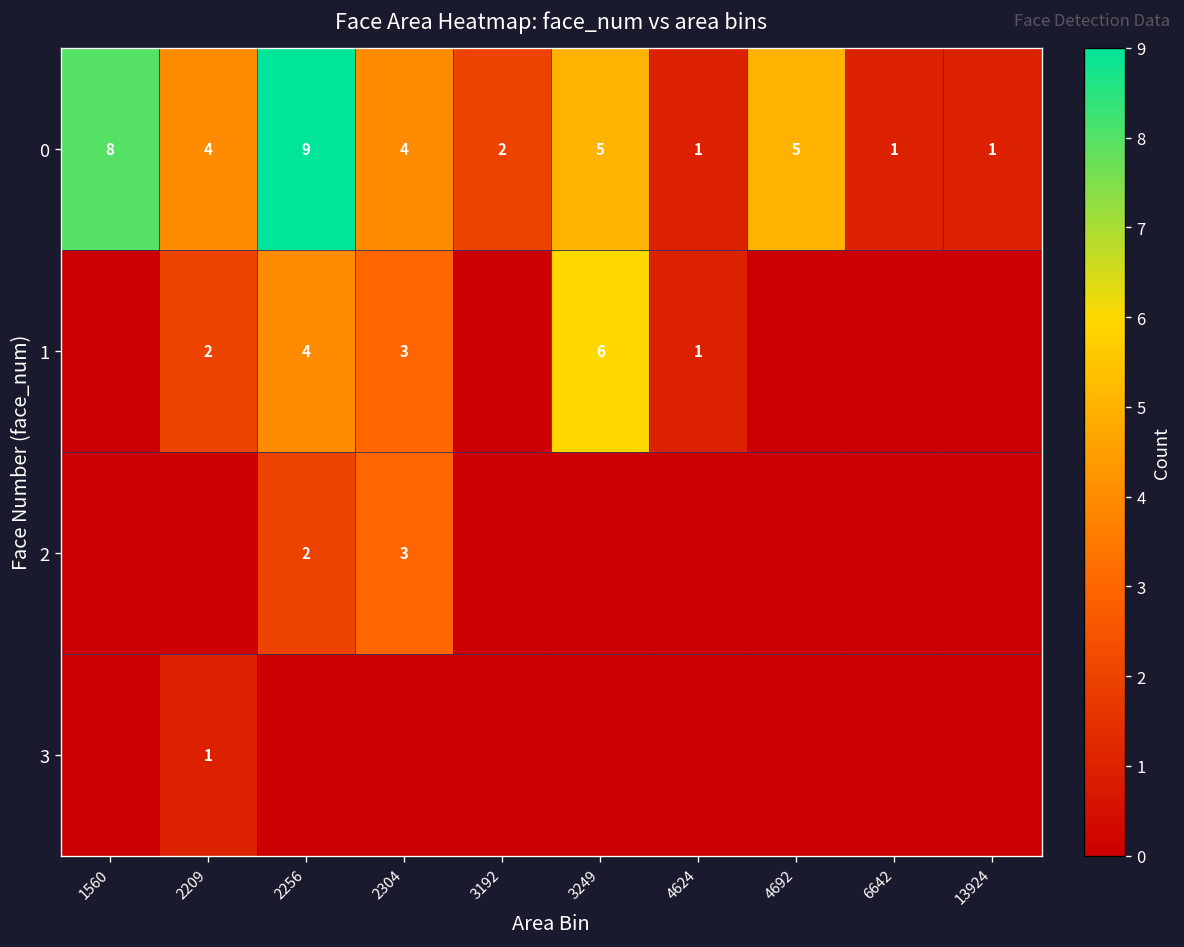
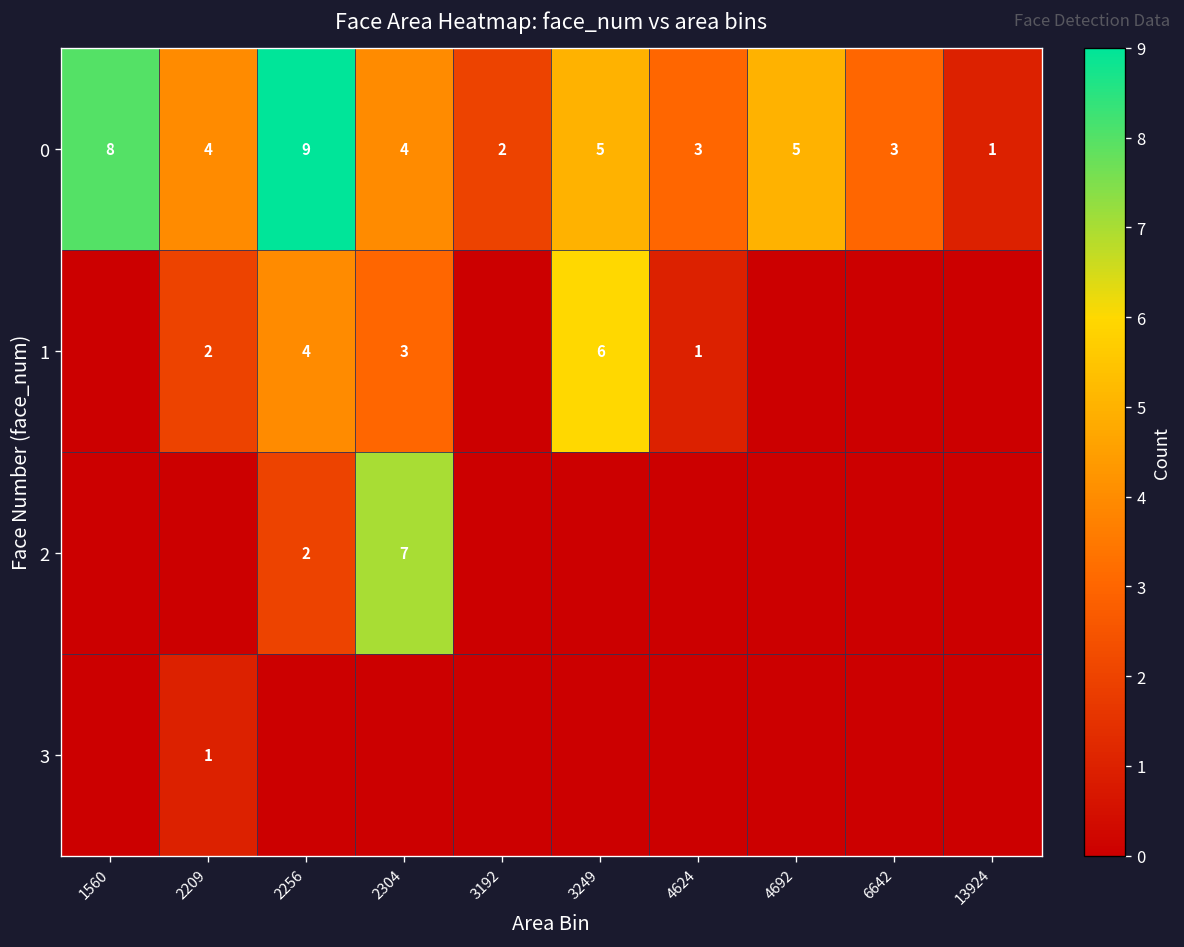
  {
    "0": {
      "1560": 8,
      "2209": 4,
      "2256": 9,
      "2304": 4,
      "3192": 2,
      "3249": 5,
-     "4624": 1,
+     "4624": 3,
      "4692": 5,
-     "6642": 1,
+     "6642": 3,
      "13924": 1
    },
    "1": {
      "2209": 2,
      "2256": 4,
      "2304": 3,
      "3249": 6,
      "4624": 1
    },
    "2": {
      "2256": 2,
-     "2304": 3
+     "2304": 7
    },
    "3": {
      "2209": 1
    }
  }
